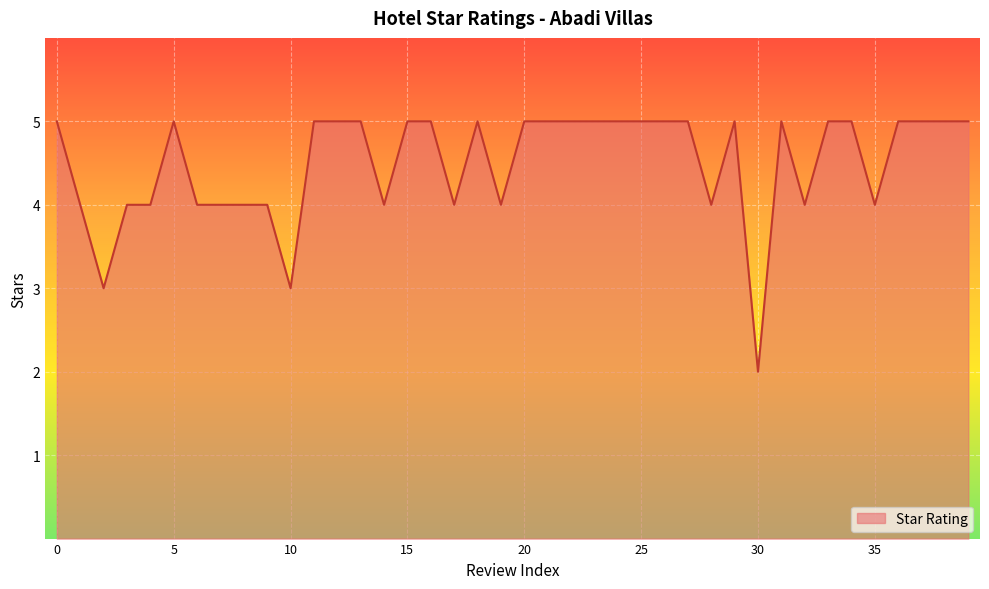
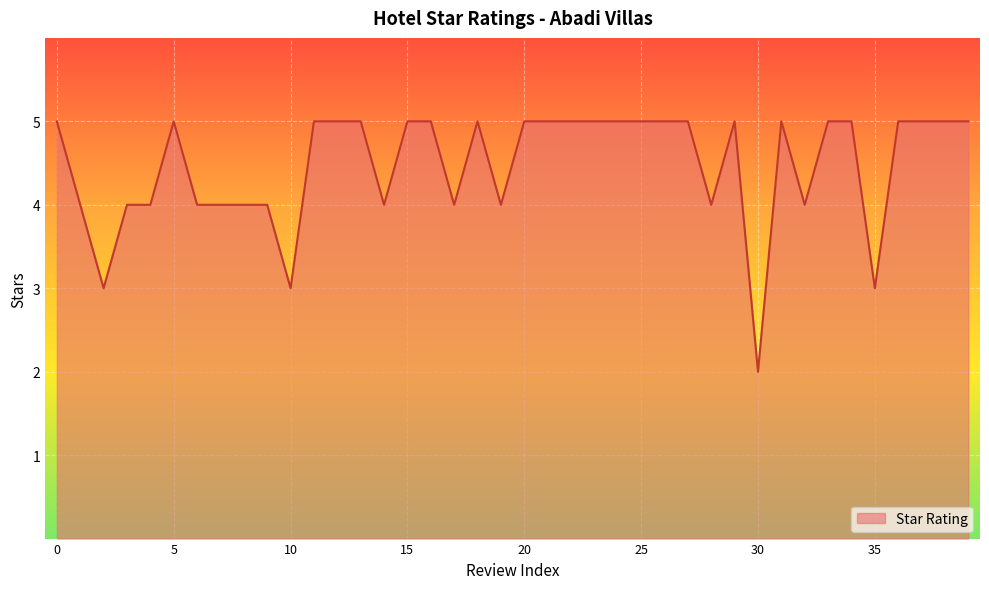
  {
    "0": 5,
    "5": 5,
    "10": 3,
    "15": 5,
    "20": 5,
    "25": 5,
    "30": 2,
-   "35": 4
+   "35": 3
  }
